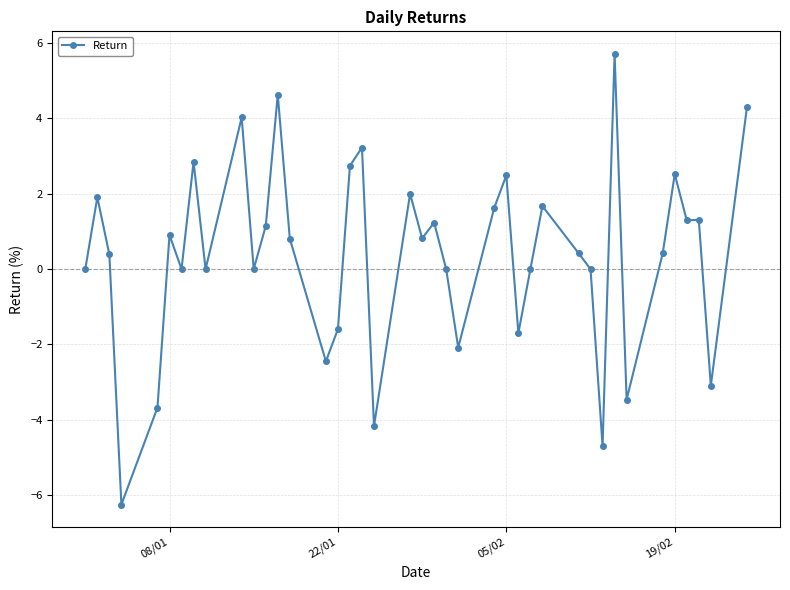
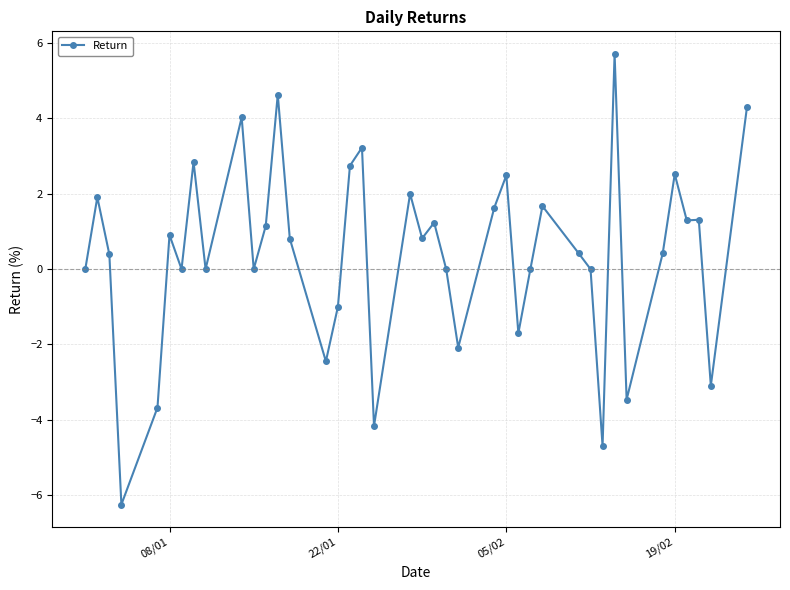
  {
    "08/01": 0.9,
-   "22/01": -1.6,
+   "22/01": -1.0,
    "05/02": 2.5,
    "19/02": 2.5
  }
